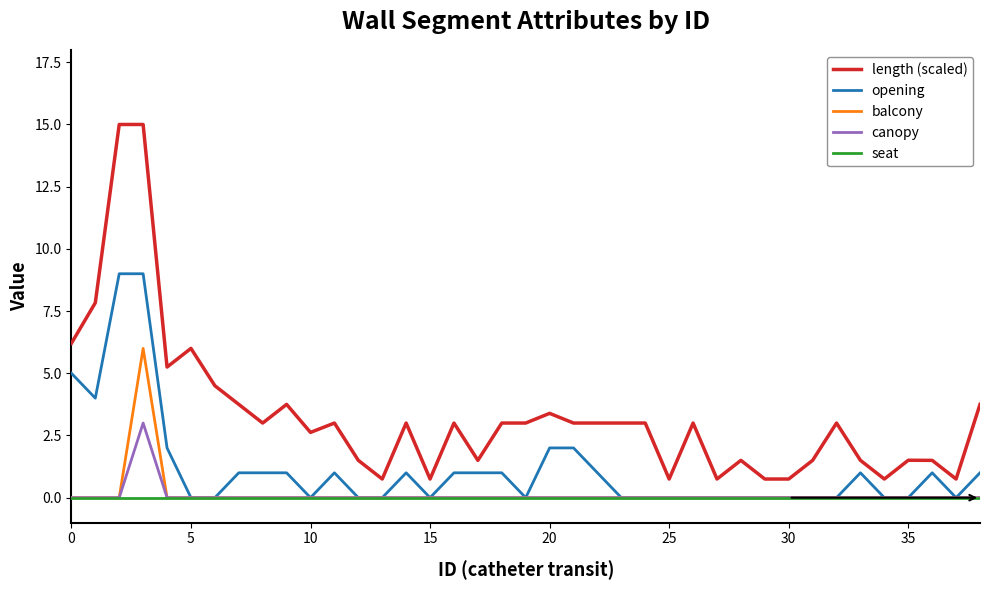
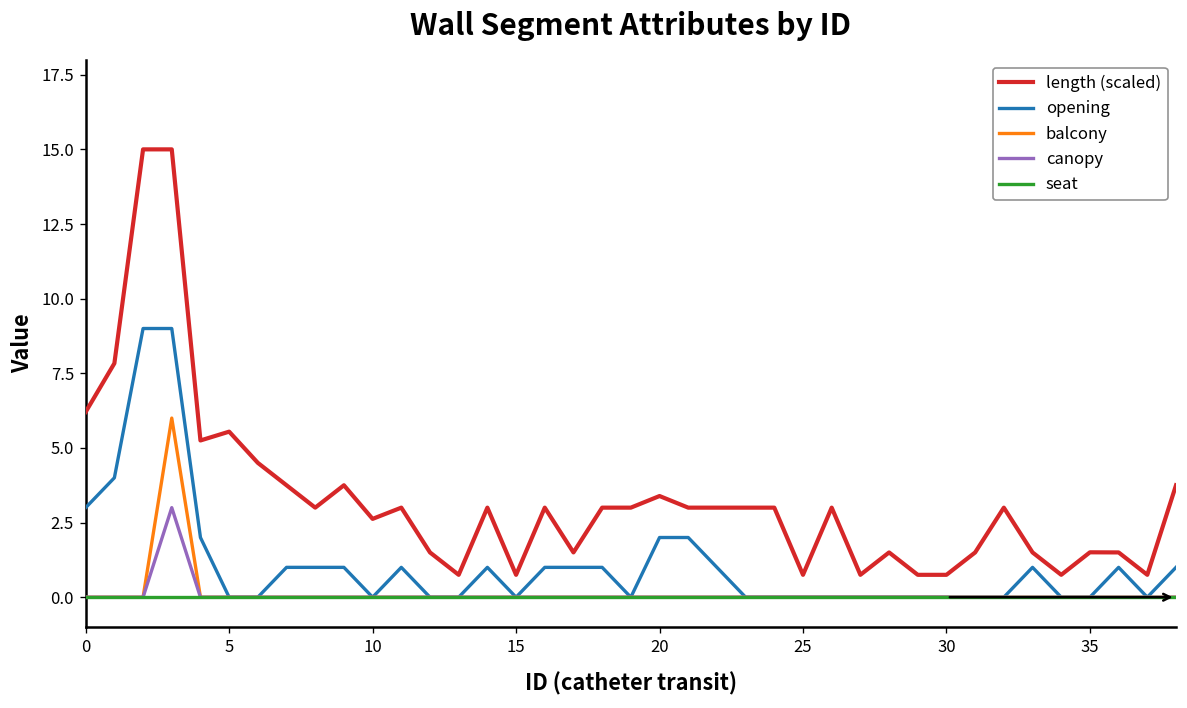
  {
    "length (scaled)": {
      "0": 6.2,
-     "5": 6.0,
+     "5": 5.5,
      "10": 2.6,
      "15": 0.8,
      "20": 3.4,
      "25": 0.8,
      "30": 0.8,
      "35": 1.5
    },
    "opening": {
-     "0": 5,
+     "0": 3,
      "20": 2
    }
  }
